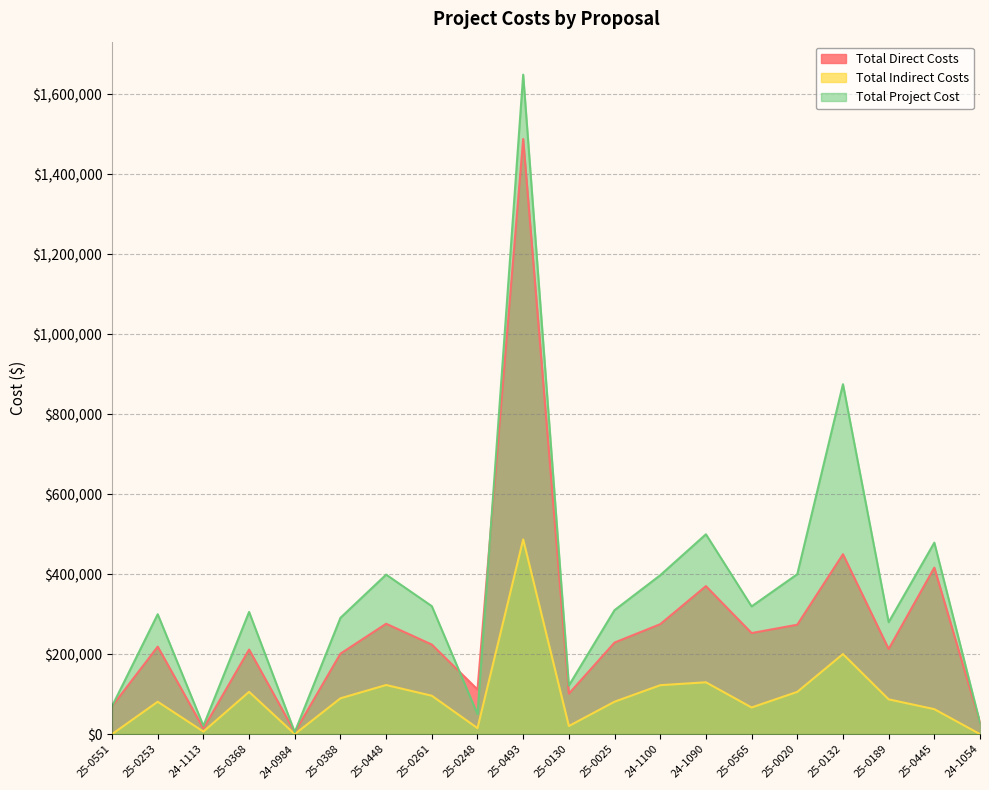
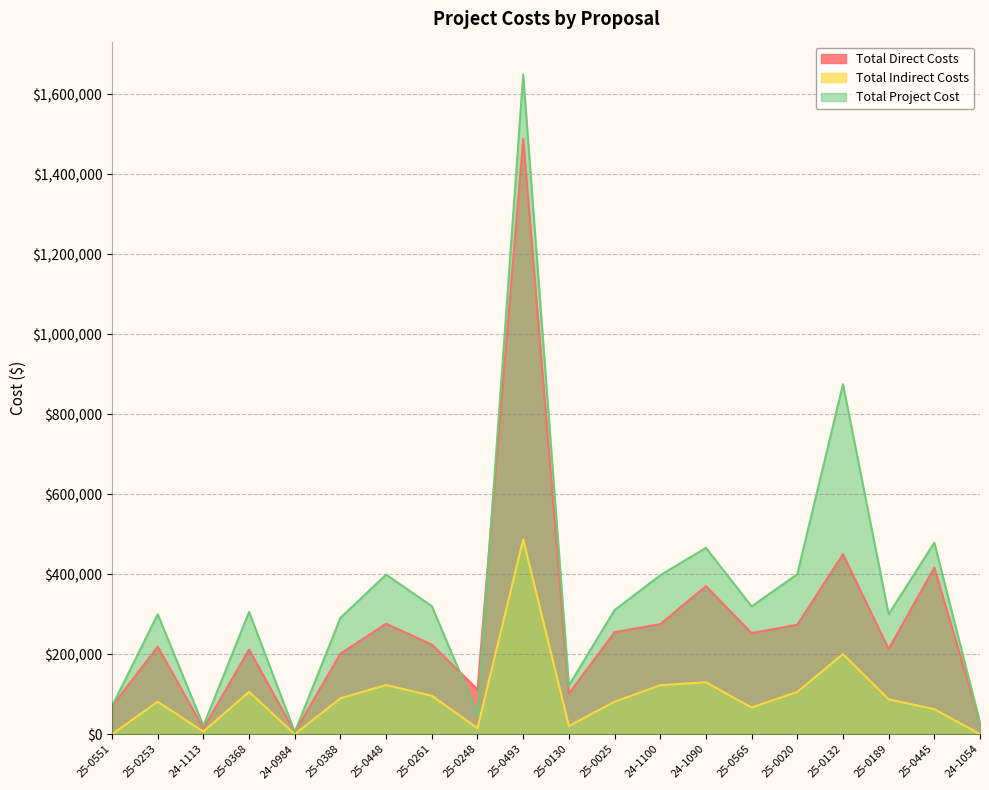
  {
    "Total Direct Costs": {
      "25-0253": "$220,000",
      "24-1113": "$10,000",
      "25-0368": "$210,000",
      "25-0388": "$200,000",
      "25-0448": "$280,000",
      "25-0261": "$220,000",
      "25-0248": "$110,000",
      "25-0493": "$1,490,000",
      "25-0130": "$100,000",
-     "25-0025": "$230,000",
+     "25-0025": "$250,000",
      "24-1100": "$280,000",
      "24-1090": "$370,000",
      "25-0565": "$250,000",
      "25-0020": "$270,000",
      "25-0132": "$450,000",
      "25-0189": "$210,000",
      "25-0445": "$420,000"
    },
    "Total Indirect Costs": {
      "25-0551": "$0",
      "25-0253": "$80,000",
      "24-1113": "$10,000",
      "25-0368": "$110,000",
      "25-0388": "$90,000",
      "25-0448": "$120,000",
      "25-0261": "$100,000",
      "25-0248": "$20,000",
      "25-0493": "$490,000",
      "25-0130": "$20,000",
      "25-0025": "$80,000",
      "24-1100": "$120,000",
      "24-1090": "$130,000",
      "25-0565": "$70,000",
      "25-0020": "$110,000",
      "25-0132": "$200,000",
      "25-0189": "$90,000",
      "25-0445": "$60,000",
      "24-1054": "$0"
    },
    "Total Project Cost": {
      "25-0253": "$300,000",
      "24-1113": "$20,000",
      "25-0368": "$310,000",
      "25-0388": "$290,000",
      "25-0448": "$400,000",
      "25-0261": "$320,000",
      "25-0248": "$50,000",
      "25-0493": "$1,650,000",
      "25-0130": "$120,000",
      "25-0025": "$310,000",
      "24-1100": "$400,000",
-     "24-1090": "$500,000",
+     "24-1090": "$470,000",
      "25-0565": "$320,000",
      "25-0020": "$400,000",
      "25-0132": "$880,000",
-     "25-0189": "$280,000",
+     "25-0189": "$300,000",
      "25-0445": "$480,000"
    }
  }
